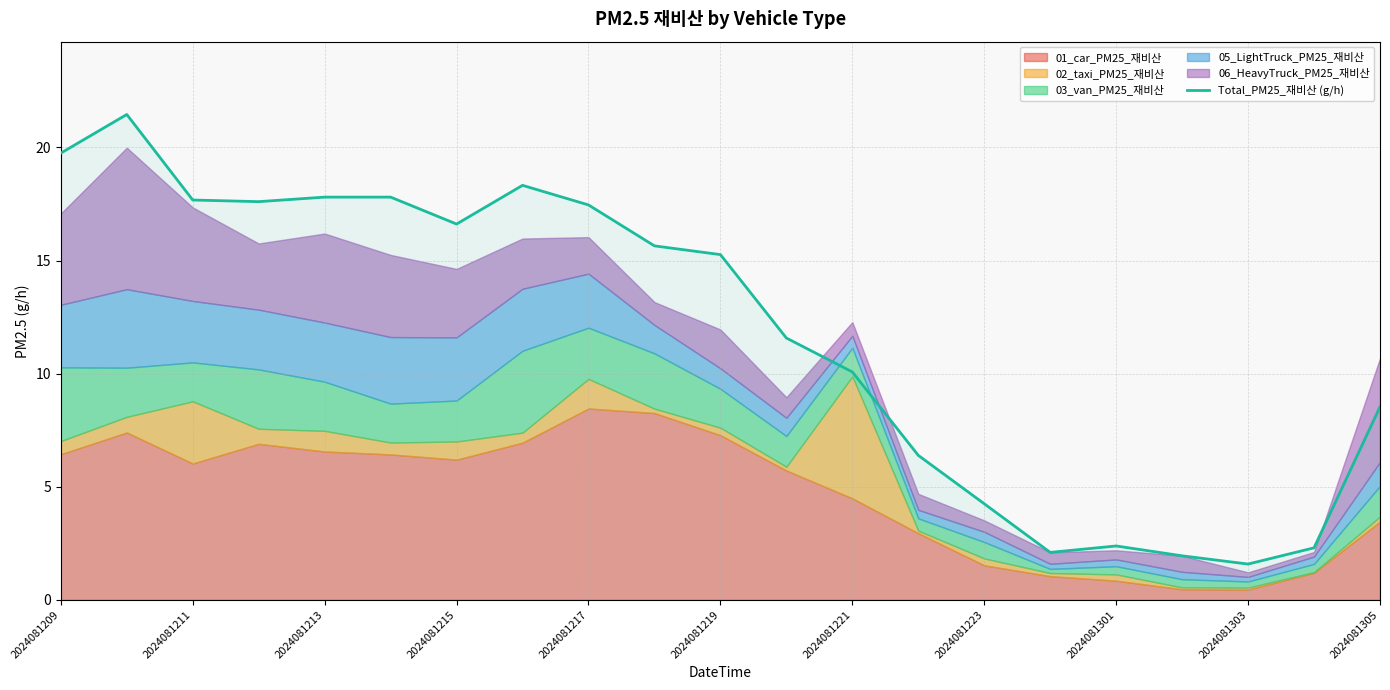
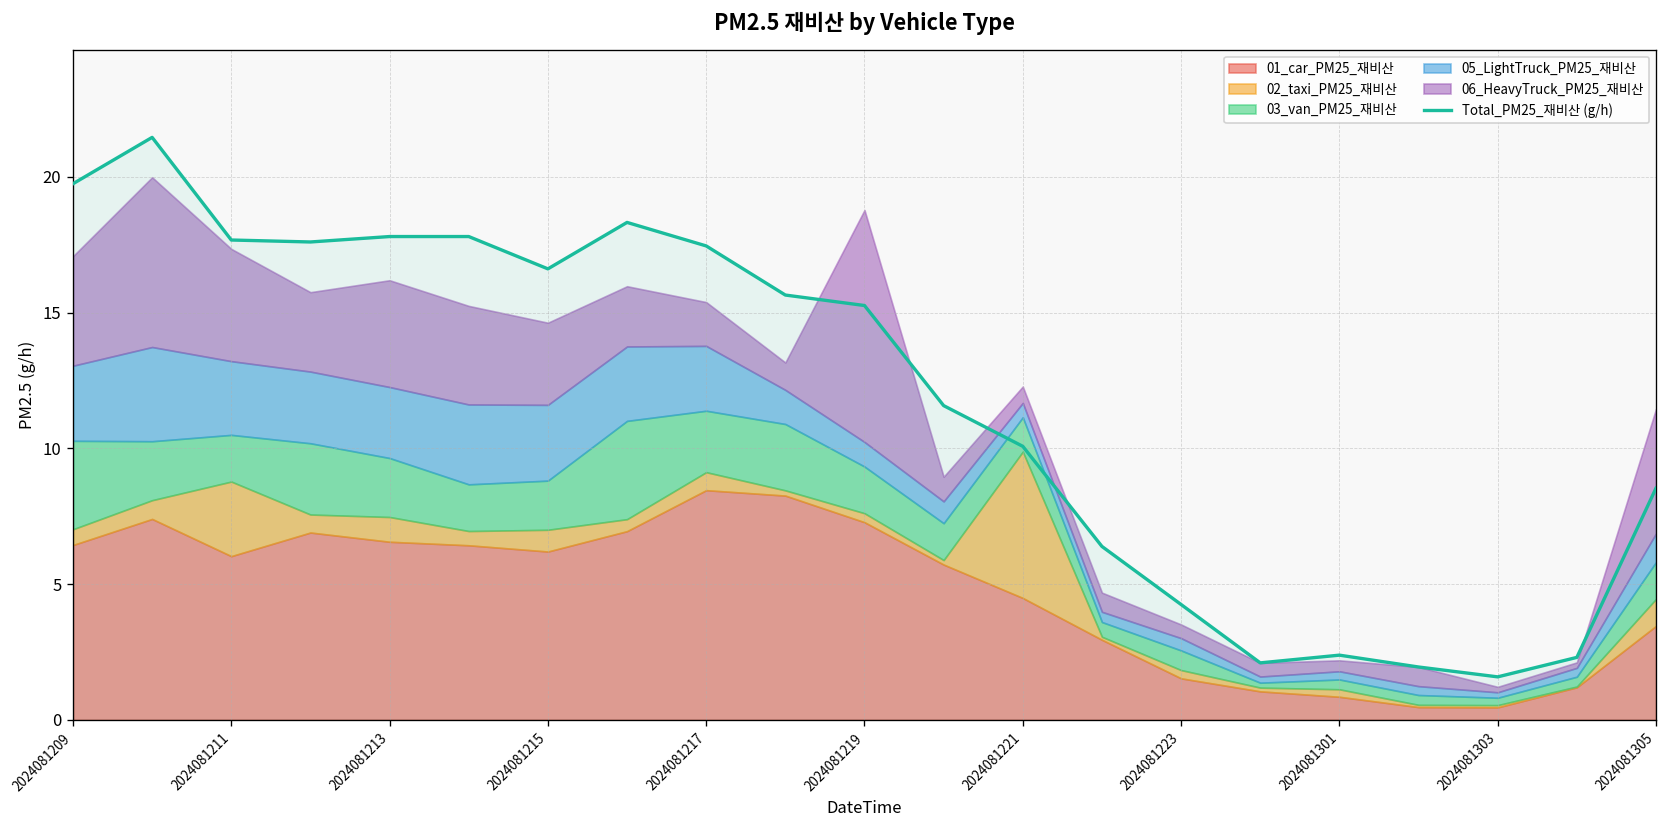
  {
    "01_car_PM25_재비산": {
      "2024081209": 6.4,
      "2024081211": 6.0,
      "2024081213": 6.6,
      "2024081215": 6.2,
      "2024081217": 8.5,
      "2024081219": 7.3,
      "2024081221": 4.5,
      "2024081223": 1.5,
      "2024081301": 0.8,
      "2024081305": 3.5
    },
    "02_taxi_PM25_재비산": {
      "2024081209": 0.6,
      "2024081211": 2.7,
      "2024081213": 0.9,
      "2024081215": 0.8,
-     "2024081217": 1.3,
+     "2024081217": 0.7,
      "2024081219": 0.3,
      "2024081221": 5.4,
      "2024081223": 0.3,
      "2024081301": 0.3,
-     "2024081305": 0.2
+     "2024081305": 1.0
    },
    "06_HeavyTruck_PM25_재비산": {
      "2024081209": 4.0,
      "2024081211": 4.1,
      "2024081213": 3.9,
      "2024081215": 3.0,
      "2024081217": 1.6,
-     "2024081219": 1.7,
+     "2024081219": 8.5,
      "2024081221": 0.6,
      "2024081223": 0.5,
      "2024081301": 0.4,
      "2024081303": 0.2,
      "2024081305": 4.6
    }
  }
